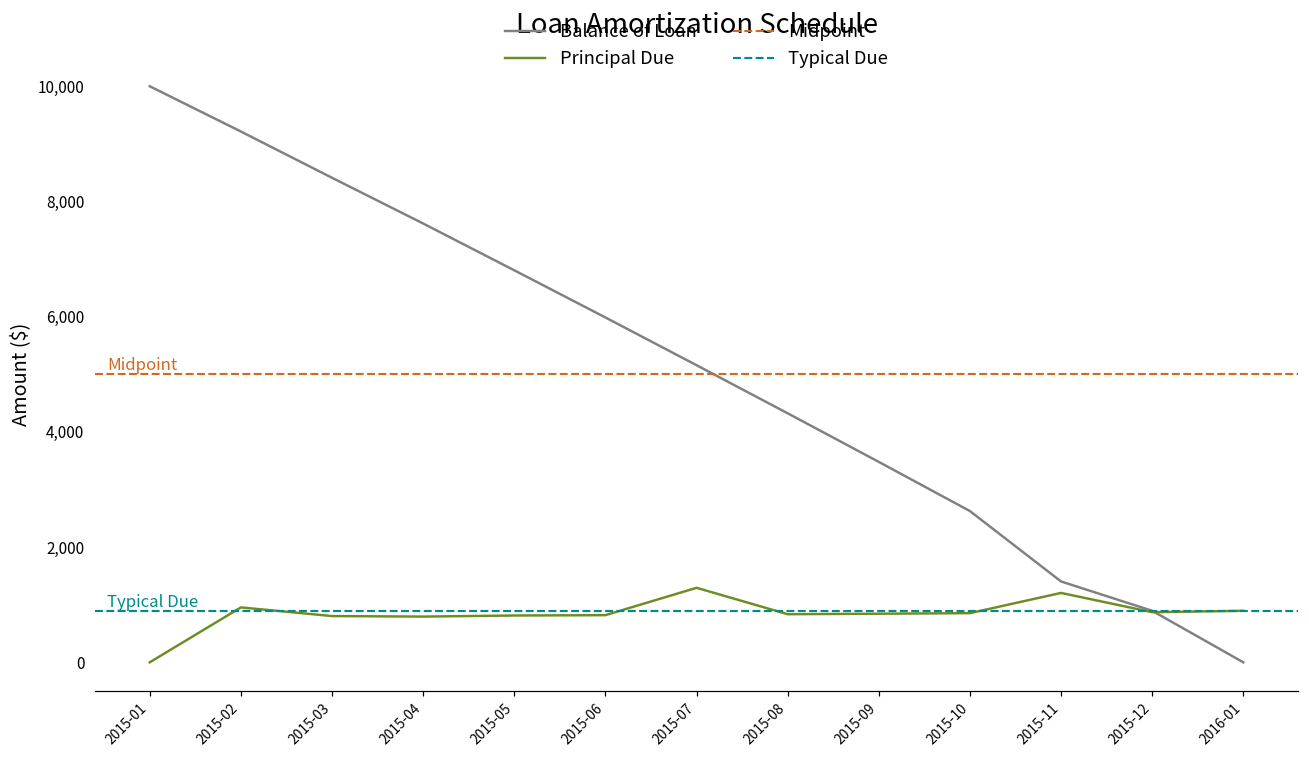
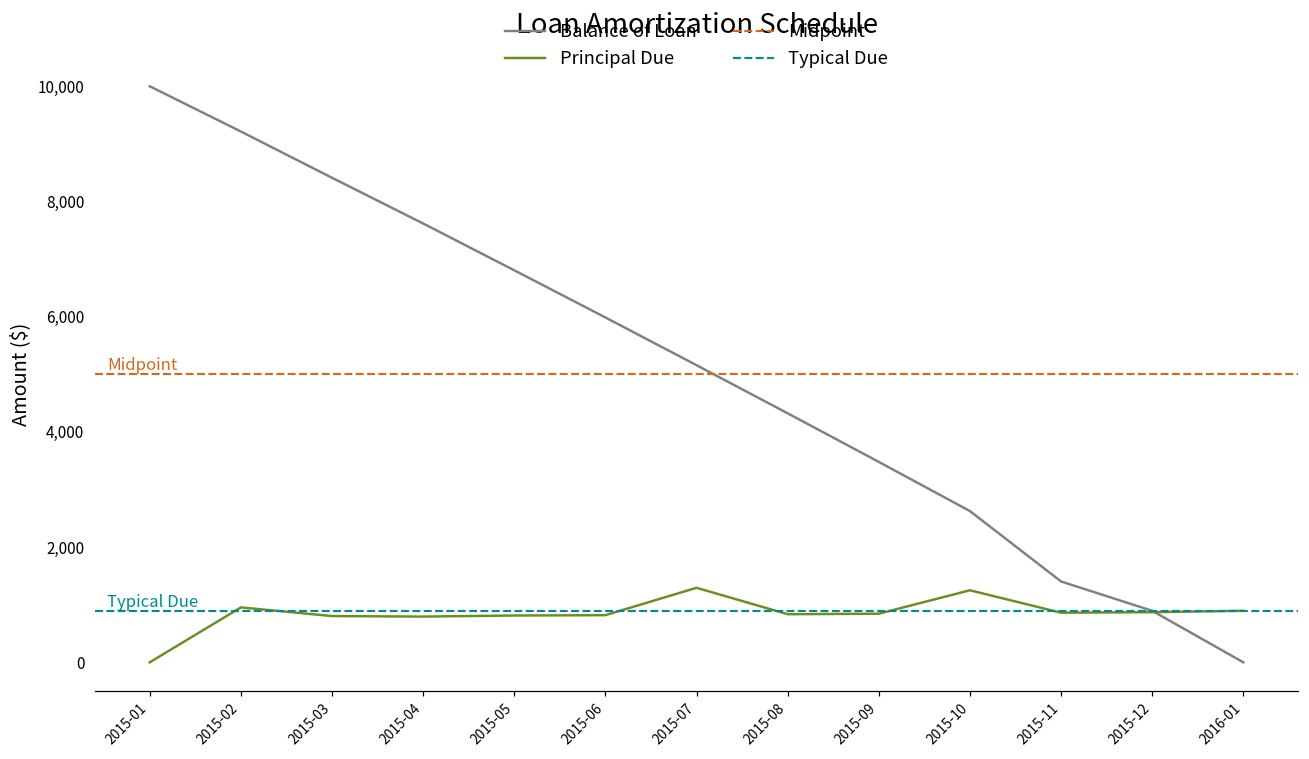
  {
    "Balance of Loan": {
      "2015-01": "10,000",
      "2015-02": "9,200",
      "2015-03": "8,400",
      "2015-04": "7,600",
      "2015-05": "6,800",
      "2015-06": "6,000",
      "2015-07": "5,200",
      "2015-08": "4,300",
      "2015-09": "3,500",
      "2015-10": "2,600",
      "2015-11": "1,400",
      "2016-01": "0"
    },
    "Principal Due": {
      "2015-01": "0",
      "2015-02": "1,000",
      "2015-03": "800",
      "2015-04": "800",
      "2015-05": "800",
      "2015-06": "800",
      "2015-07": "1,300",
      "2015-08": "800",
      "2015-09": "800",
-     "2015-10": "900",
-     "2015-11": "1,200",
+     "2015-10": "1,300",
+     "2015-11": "900",
      "2016-01": "900"
    }
  }
